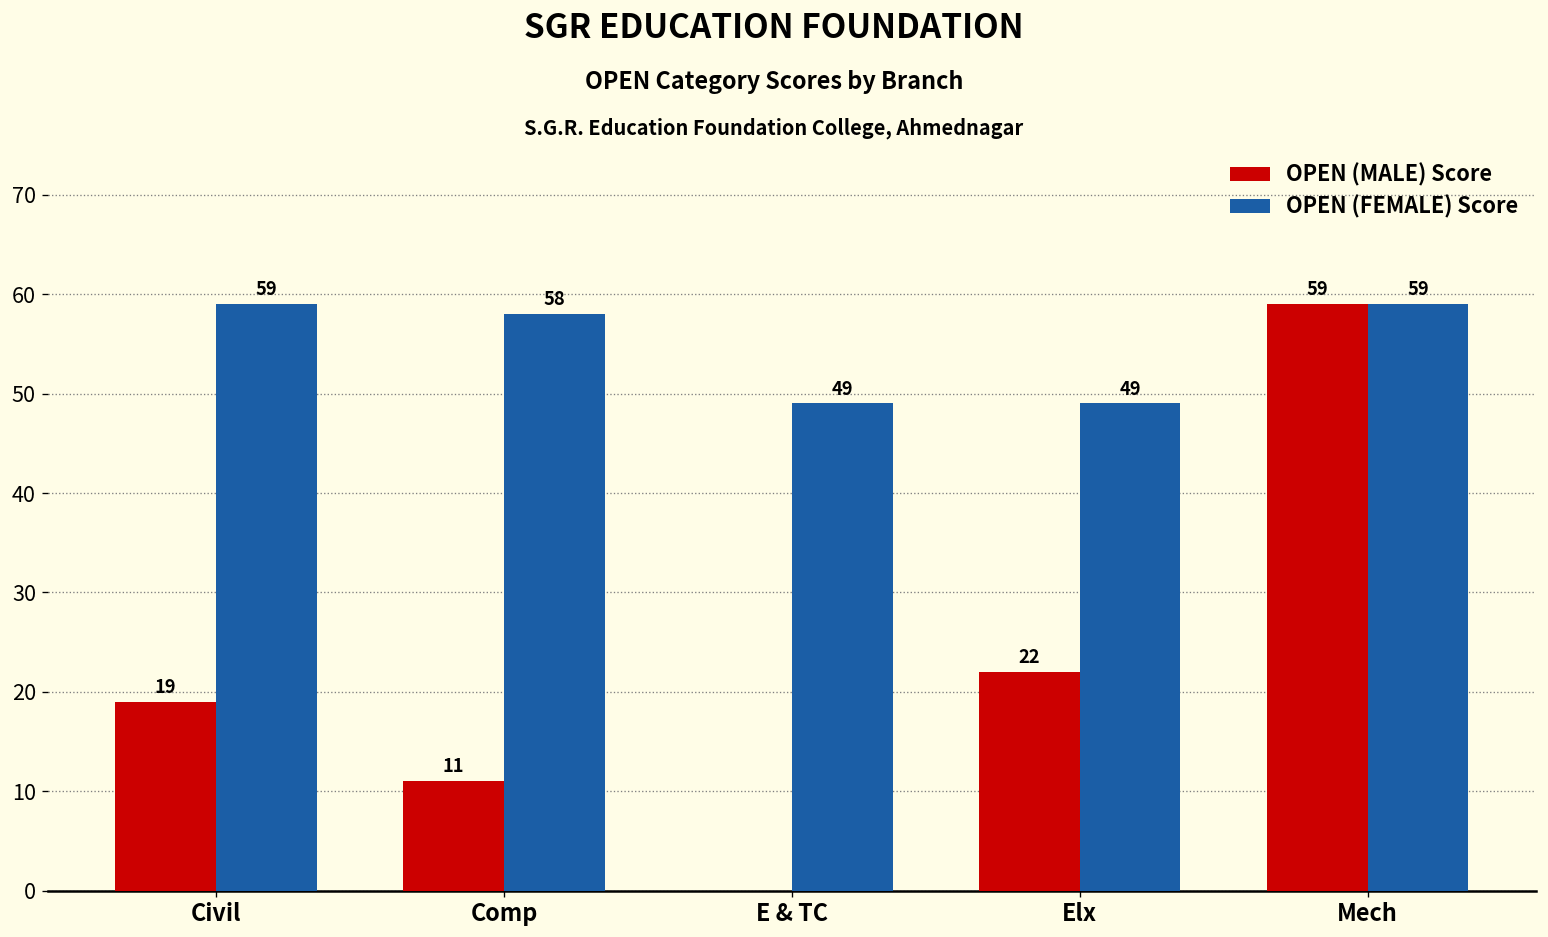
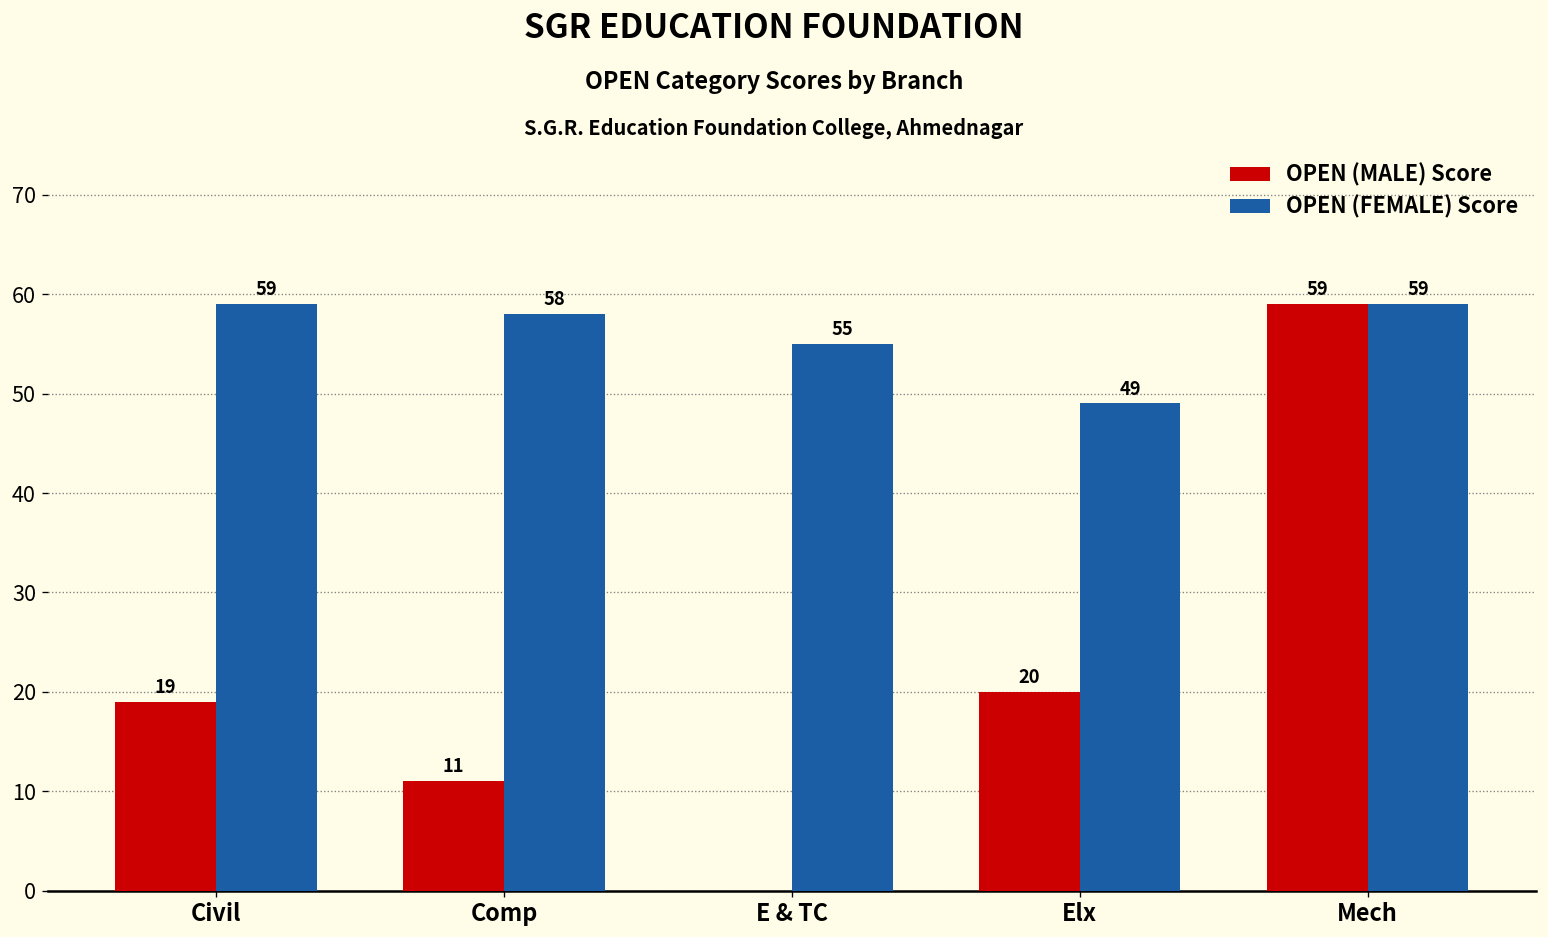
  {
    "OPEN (MALE) Score": {
      "Civil": 19,
      "Comp": 11,
-     "Elx": 22,
+     "Elx": 20,
      "Mech": 59
    },
    "OPEN (FEMALE) Score": {
      "Civil": 59,
      "Comp": 58,
-     "E & TC": 49,
+     "E & TC": 55,
      "Elx": 49,
      "Mech": 59
    }
  }
